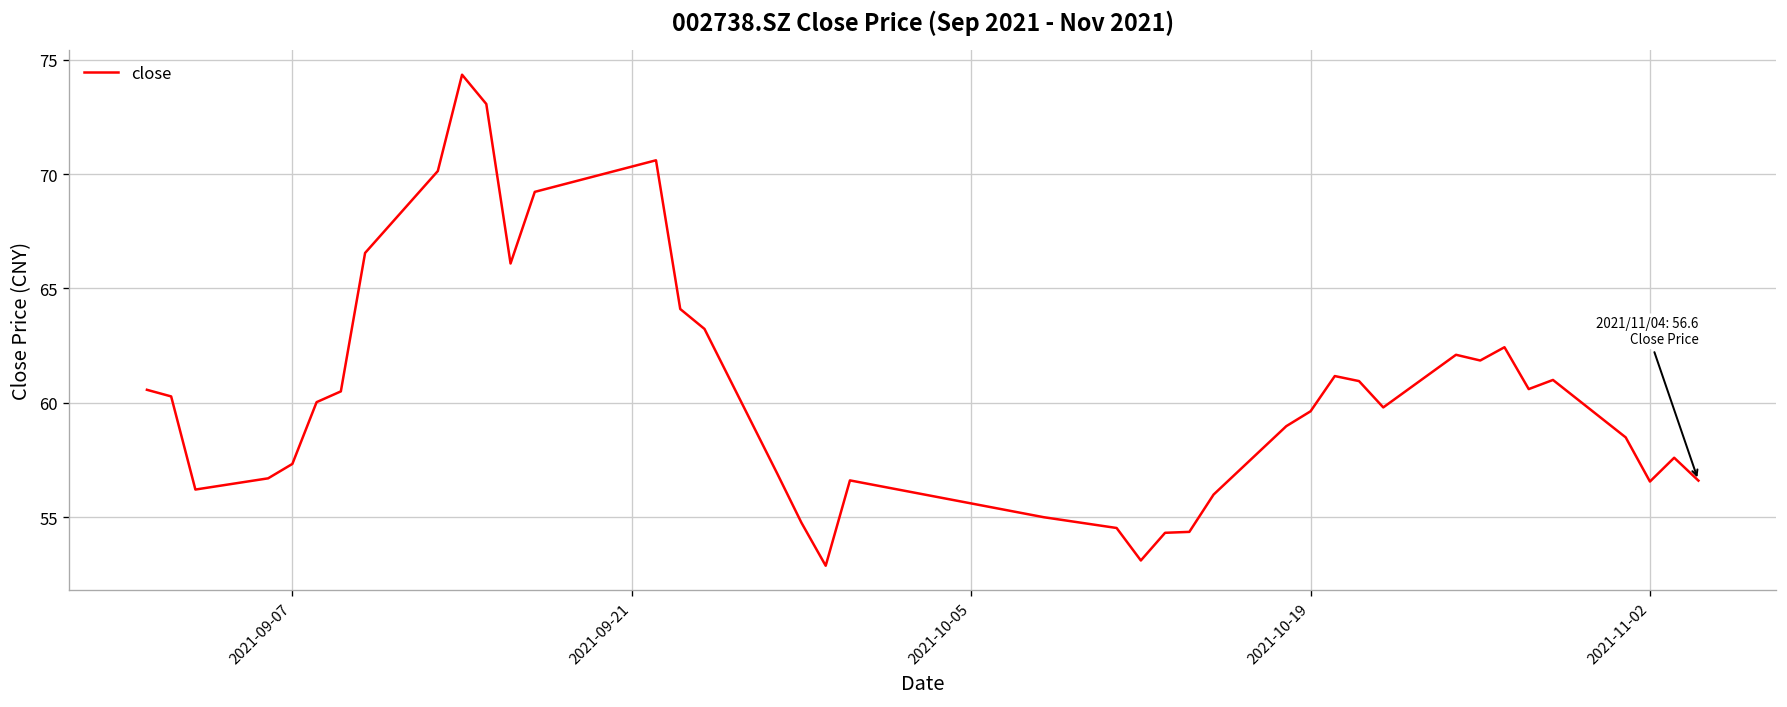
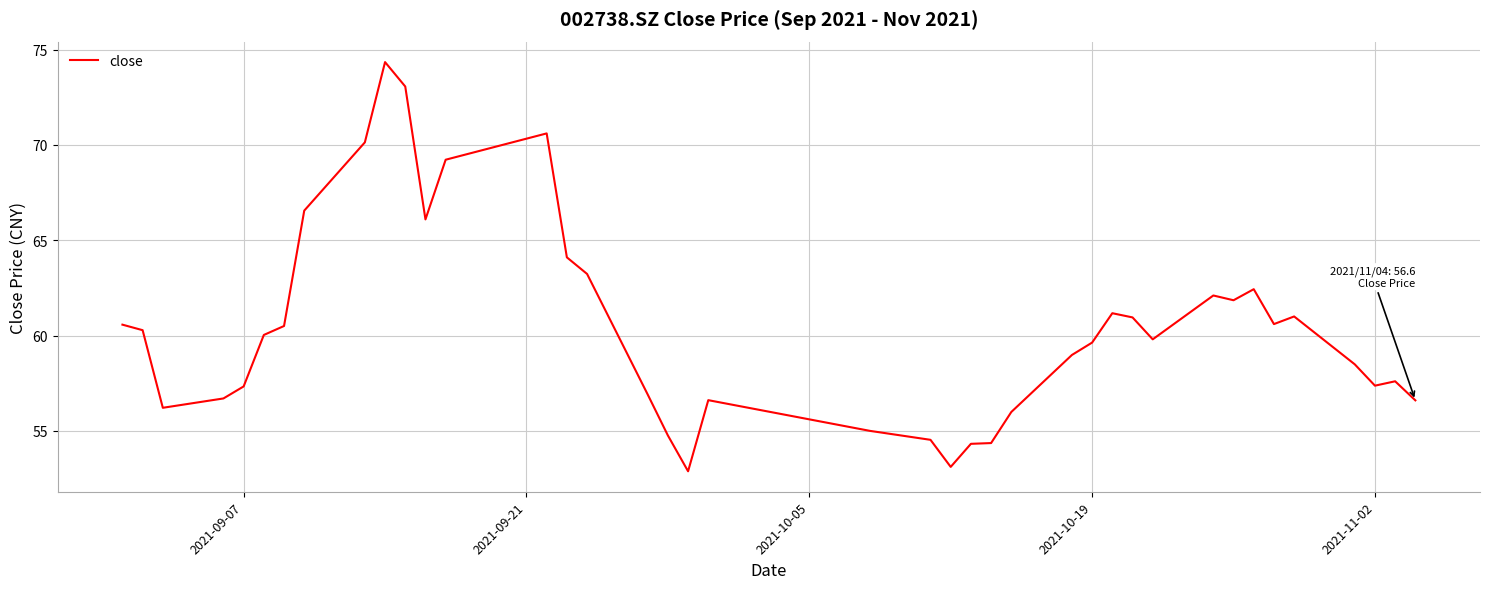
  {
    "2021-09-07": 57.3,
    "2021-10-19": 59.6,
-   "2021-11-02": 56.6
+   "2021-11-02": 57.4
  }
